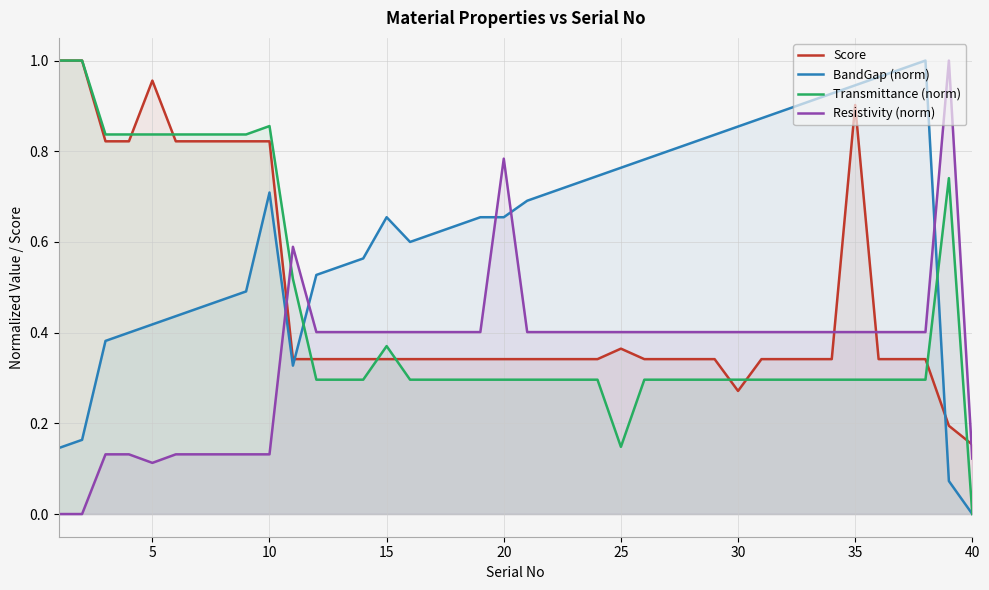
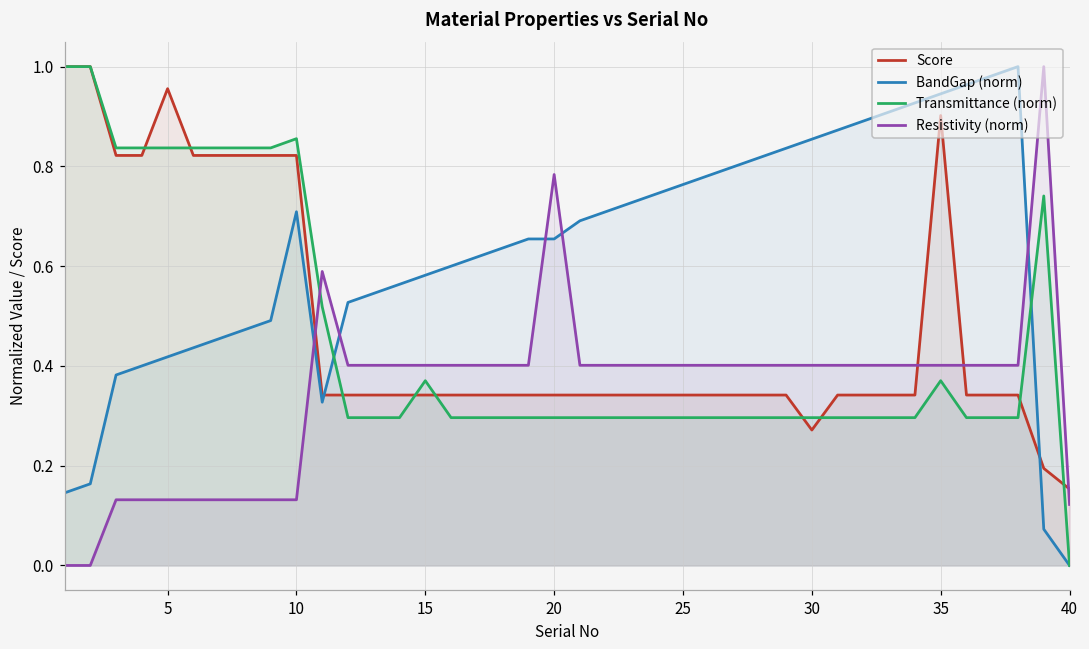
  {
    "Score": {
      "5": 0.96,
      "10": 0.82,
      "15": 0.34,
      "20": 0.34,
-     "25": 0.36,
+     "25": 0.34,
      "30": 0.27,
      "40": 0.15
    },
    "BandGap (norm)": {
      "5": 0.42,
      "10": 0.71,
-     "15": 0.65,
+     "15": 0.58,
      "20": 0.65,
      "25": 0.76,
      "30": 0.85
    },
    "Transmittance (norm)": {
      "5": 0.84,
      "10": 0.86,
      "15": 0.37,
      "20": 0.30,
-     "25": 0.15,
+     "25": 0.30,
      "30": 0.30,
-     "35": 0.30
+     "35": 0.37
    },
    "Resistivity (norm)": {
-     "5": 0.11,
+     "5": 0.13,
      "10": 0.13,
      "15": 0.40,
      "20": 0.78,
      "25": 0.40,
      "30": 0.40,
      "35": 0.40,
      "40": 0.12
    }
  }
